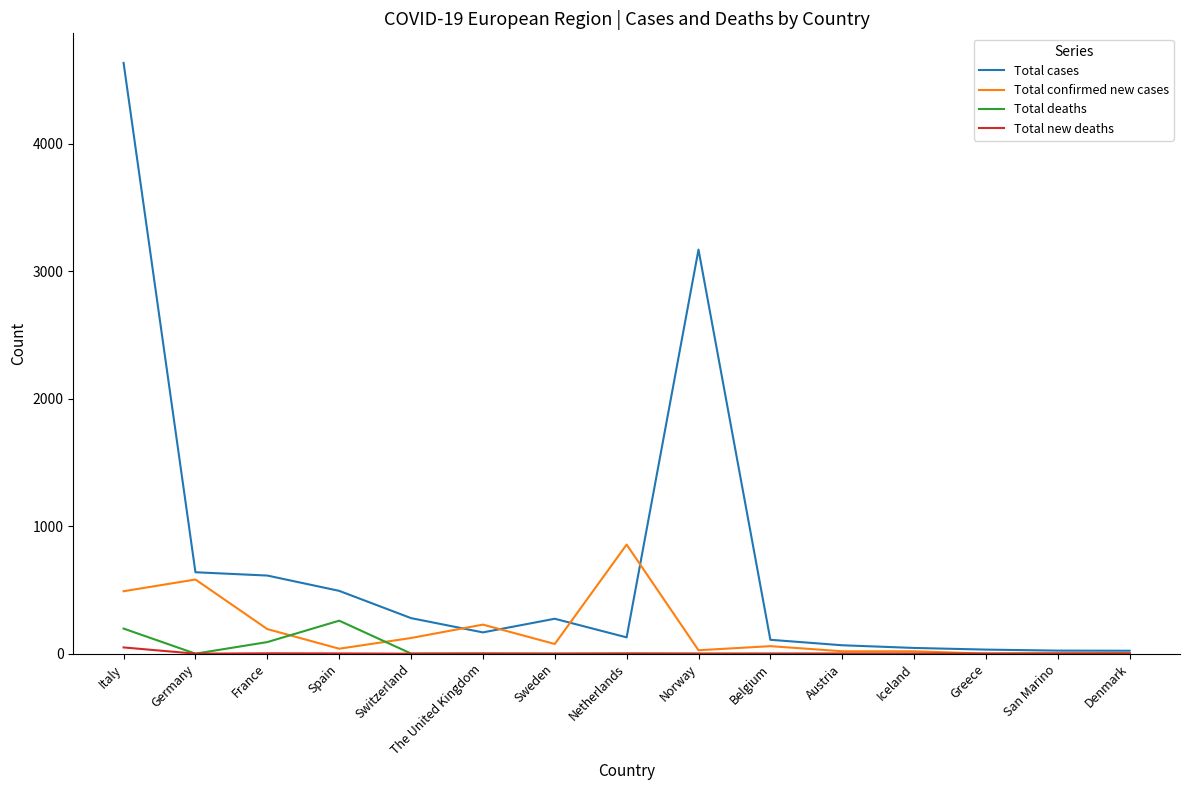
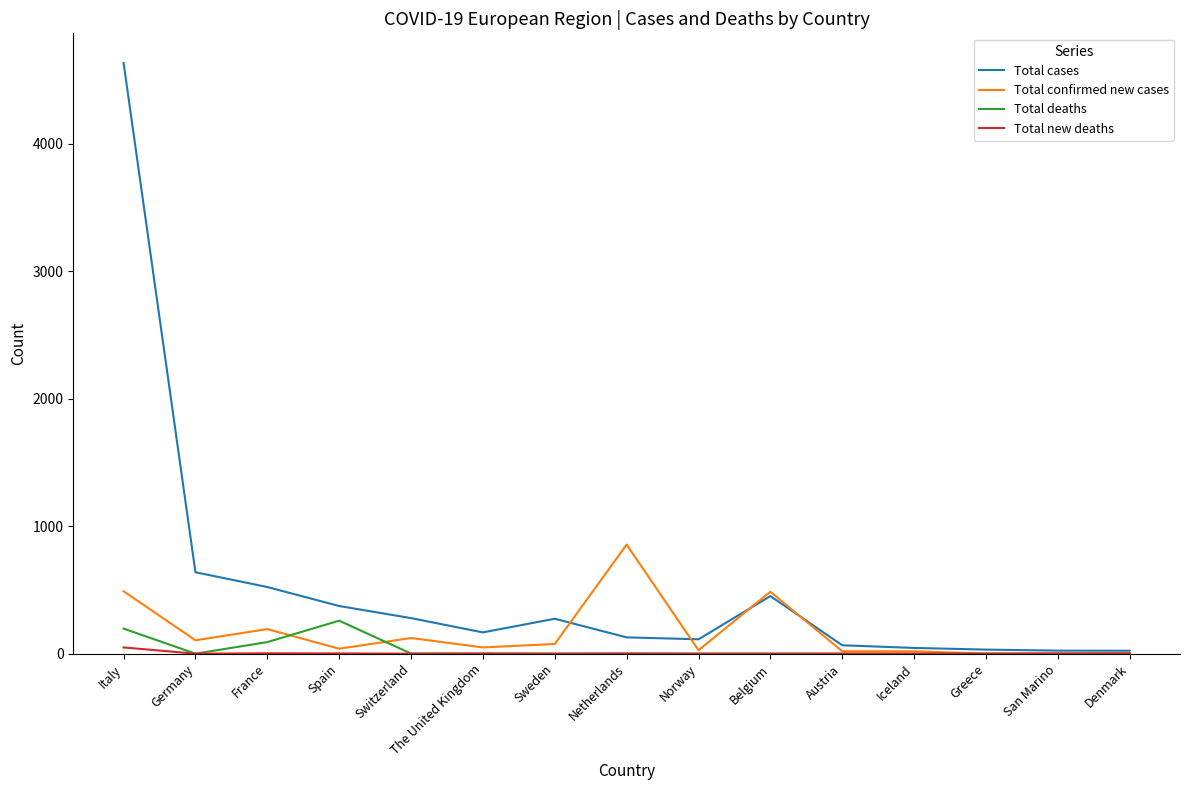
  {
    "Total cases": {
      "Italy": 4640,
      "Germany": 640,
-     "France": 610,
-     "Spain": 490,
+     "France": 520,
+     "Spain": 370,
      "Switzerland": 280,
      "The United Kingdom": 170,
      "Sweden": 270,
      "Netherlands": 130,
-     "Norway": 3170,
-     "Belgium": 110,
+     "Norway": 110,
+     "Belgium": 450,
      "Austria": 70,
      "Iceland": 50,
      "Greece": 30,
      "San Marino": 20
    },
    "Total confirmed new cases": {
      "Italy": 490,
-     "Germany": 580,
+     "Germany": 110,
      "France": 190,
      "Spain": 40,
      "Switzerland": 120,
-     "The United Kingdom": 230,
+     "The United Kingdom": 50,
      "Sweden": 80,
      "Netherlands": 860,
      "Norway": 30,
-     "Belgium": 60
+     "Belgium": 490
    },
    "Total deaths": {
      "Italy": 200,
      "France": 90,
      "Spain": 260
    },
    "Total new deaths": {
      "Italy": 50,
      "France": 0,
      "Spain": 0
    }
  }
